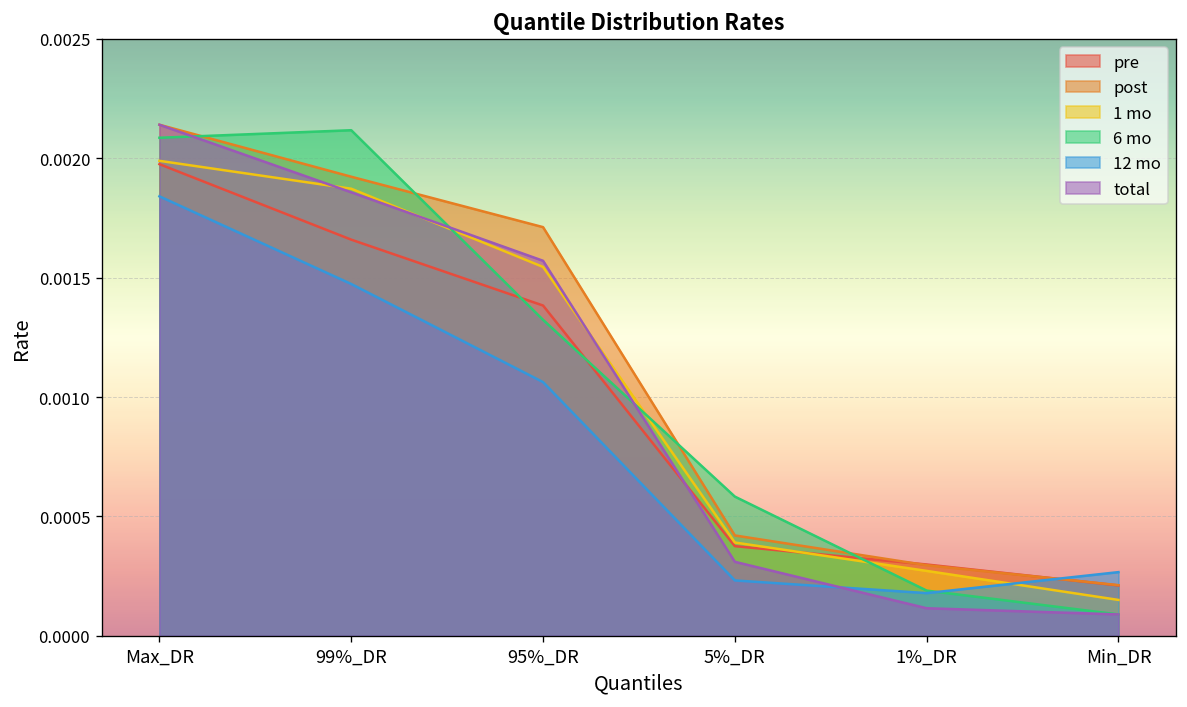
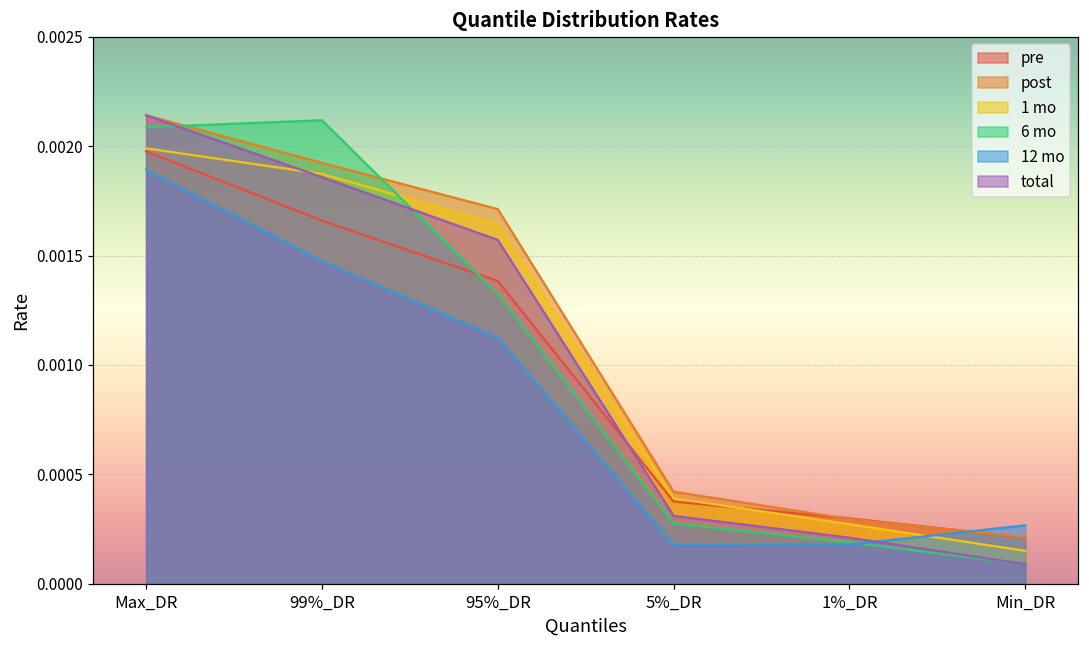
  {
    "1 mo": {
      "Max_DR": 0.00199,
      "99%_DR": 0.00187,
-     "95%_DR": 0.00155,
+     "95%_DR": 0.00164,
      "5%_DR": 0.00039,
      "1%_DR": 0.00027,
      "Min_DR": 0.00015
    },
    "6 mo": {
      "Max_DR": 0.00209,
      "99%_DR": 0.00212,
      "95%_DR": 0.00132,
-     "5%_DR": 0.00058
+     "5%_DR": 0.00028
    },
    "12 mo": {
-     "Max_DR": 0.00184,
+     "Max_DR": 0.00189,
      "99%_DR": 0.00147,
-     "95%_DR": 0.00106,
-     "5%_DR": 0.00023,
+     "95%_DR": 0.00112,
+     "5%_DR": 0.00018,
      "Min_DR": 0.00027
    },
    "total": {
      "99%_DR": 0.00186,
      "95%_DR": 0.00157,
      "5%_DR": 0.00031,
-     "1%_DR": 0.00012
+     "1%_DR": 0.00021
    }
  }
